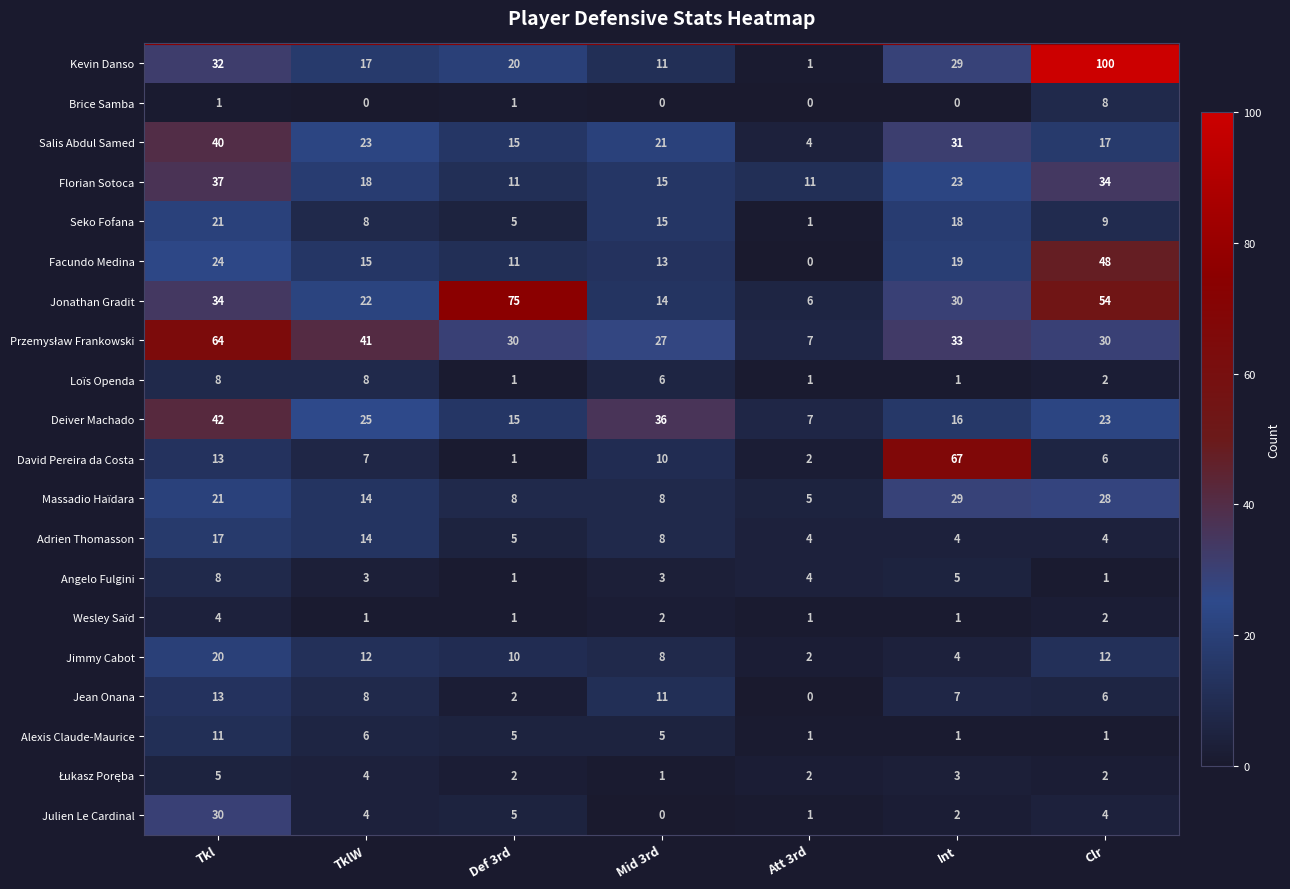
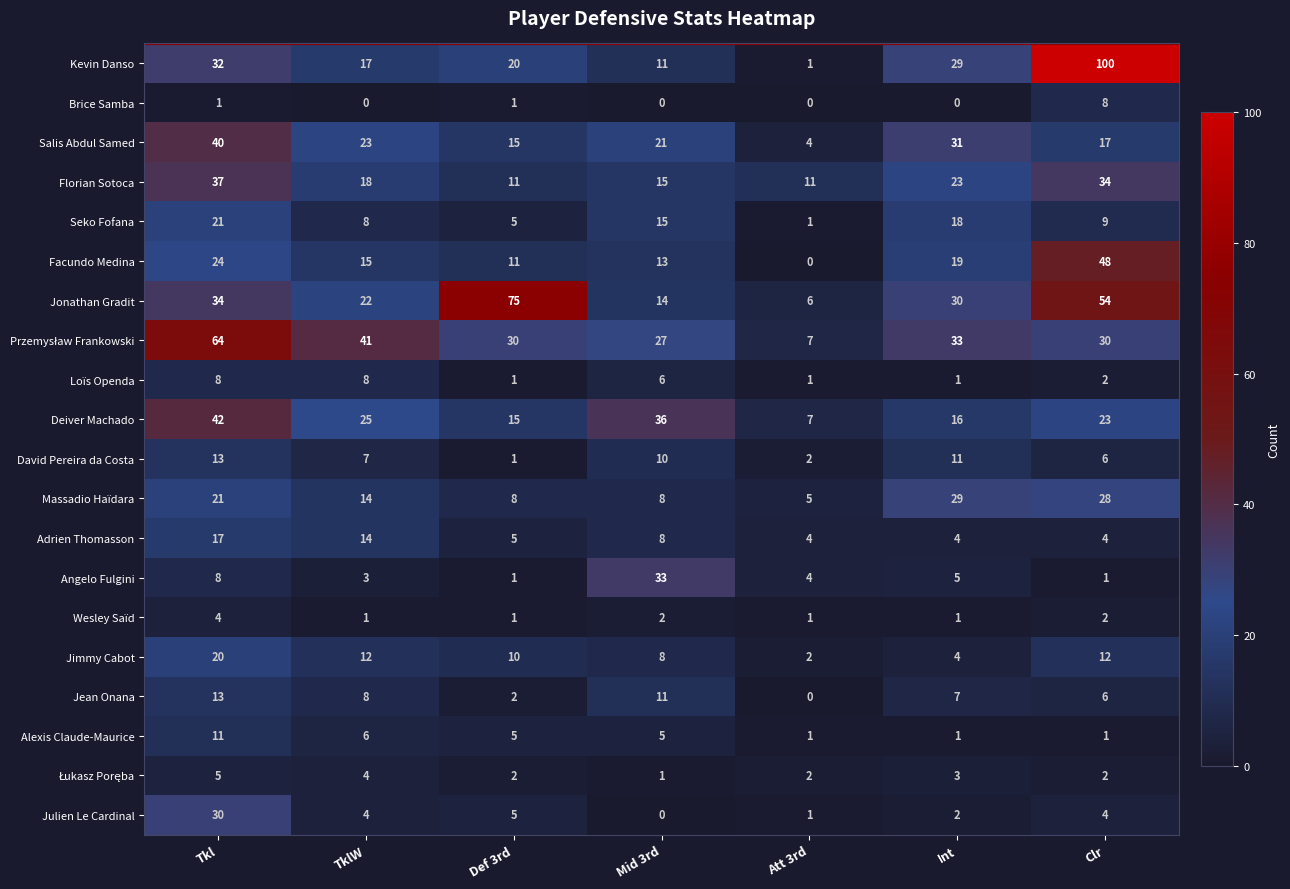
  {
    "Kevin Danso": {
      "Tkl": 32,
      "TklW": 17,
      "Def 3rd": 20,
      "Mid 3rd": 11,
      "Att 3rd": 1,
      "Int": 29,
      "Clr": 100
    },
    "Brice Samba": {
      "Tkl": 1,
      "TklW": 0,
      "Def 3rd": 1,
      "Mid 3rd": 0,
      "Att 3rd": 0,
      "Int": 0,
      "Clr": 8
    },
    "Salis Abdul Samed": {
      "Tkl": 40,
      "TklW": 23,
      "Def 3rd": 15,
      "Mid 3rd": 21,
      "Att 3rd": 4,
      "Int": 31,
      "Clr": 17
    },
    "Florian Sotoca": {
      "Tkl": 37,
      "TklW": 18,
      "Def 3rd": 11,
      "Mid 3rd": 15,
      "Att 3rd": 11,
      "Int": 23,
      "Clr": 34
    },
    "Seko Fofana": {
      "Tkl": 21,
      "TklW": 8,
      "Def 3rd": 5,
      "Mid 3rd": 15,
      "Att 3rd": 1,
      "Int": 18,
      "Clr": 9
    },
    "Facundo Medina": {
      "Tkl": 24,
      "TklW": 15,
      "Def 3rd": 11,
      "Mid 3rd": 13,
      "Att 3rd": 0,
      "Int": 19,
      "Clr": 48
    },
    "Jonathan Gradit": {
      "Tkl": 34,
      "TklW": 22,
      "Def 3rd": 75,
      "Mid 3rd": 14,
      "Att 3rd": 6,
      "Int": 30,
      "Clr": 54
    },
    "Przemysław Frankowski": {
      "Tkl": 64,
      "TklW": 41,
      "Def 3rd": 30,
      "Mid 3rd": 27,
      "Att 3rd": 7,
      "Int": 33,
      "Clr": 30
    },
    "Loïs Openda": {
      "Tkl": 8,
      "TklW": 8,
      "Def 3rd": 1,
      "Mid 3rd": 6,
      "Att 3rd": 1,
      "Int": 1,
      "Clr": 2
    },
    "Deiver Machado": {
      "Tkl": 42,
      "TklW": 25,
      "Def 3rd": 15,
      "Mid 3rd": 36,
      "Att 3rd": 7,
      "Int": 16,
      "Clr": 23
    },
    "David Pereira da Costa": {
      "Tkl": 13,
      "TklW": 7,
      "Def 3rd": 1,
      "Mid 3rd": 10,
      "Att 3rd": 2,
-     "Int": 67,
+     "Int": 11,
      "Clr": 6
    },
    "Massadio Haïdara": {
      "Tkl": 21,
      "TklW": 14,
      "Def 3rd": 8,
      "Mid 3rd": 8,
      "Att 3rd": 5,
      "Int": 29,
      "Clr": 28
    },
    "Adrien Thomasson": {
      "Tkl": 17,
      "TklW": 14,
      "Def 3rd": 5,
      "Mid 3rd": 8,
      "Att 3rd": 4,
      "Int": 4,
      "Clr": 4
    },
    "Angelo Fulgini": {
      "Tkl": 8,
      "TklW": 3,
      "Def 3rd": 1,
-     "Mid 3rd": 3,
+     "Mid 3rd": 33,
      "Att 3rd": 4,
      "Int": 5,
      "Clr": 1
    },
    "Wesley Saïd": {
      "Tkl": 4,
      "TklW": 1,
      "Def 3rd": 1,
      "Mid 3rd": 2,
      "Att 3rd": 1,
      "Int": 1,
      "Clr": 2
    },
    "Jimmy Cabot": {
      "Tkl": 20,
      "TklW": 12,
      "Def 3rd": 10,
      "Mid 3rd": 8,
      "Att 3rd": 2,
      "Int": 4,
      "Clr": 12
    },
    "Jean Onana": {
      "Tkl": 13,
      "TklW": 8,
      "Def 3rd": 2,
      "Mid 3rd": 11,
      "Att 3rd": 0,
      "Int": 7,
      "Clr": 6
    },
    "Alexis Claude-Maurice": {
      "Tkl": 11,
      "TklW": 6,
      "Def 3rd": 5,
      "Mid 3rd": 5,
      "Att 3rd": 1,
      "Int": 1,
      "Clr": 1
    },
    "Łukasz Poręba": {
      "Tkl": 5,
      "TklW": 4,
      "Def 3rd": 2,
      "Mid 3rd": 1,
      "Att 3rd": 2,
      "Int": 3,
      "Clr": 2
    },
    "Julien Le Cardinal": {
      "Tkl": 30,
      "TklW": 4,
      "Def 3rd": 5,
      "Mid 3rd": 0,
      "Att 3rd": 1,
      "Int": 2,
      "Clr": 4
    }
  }
